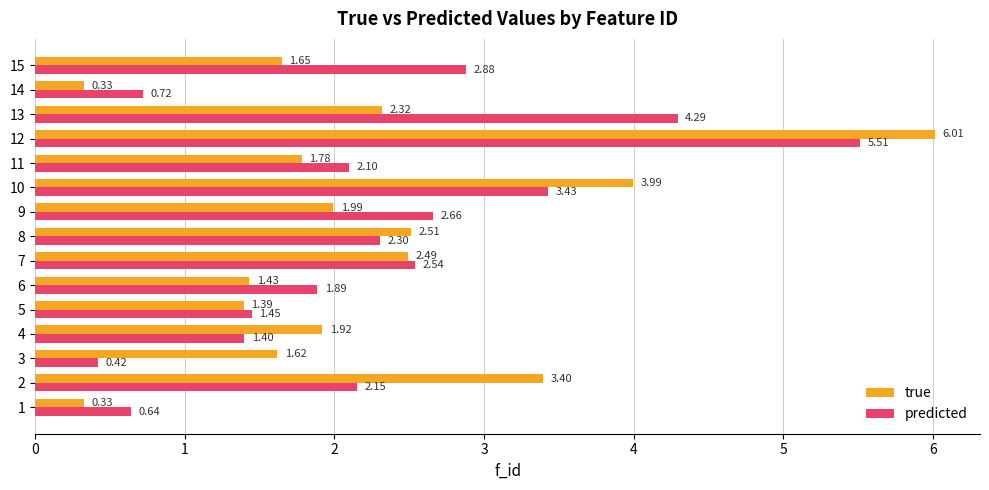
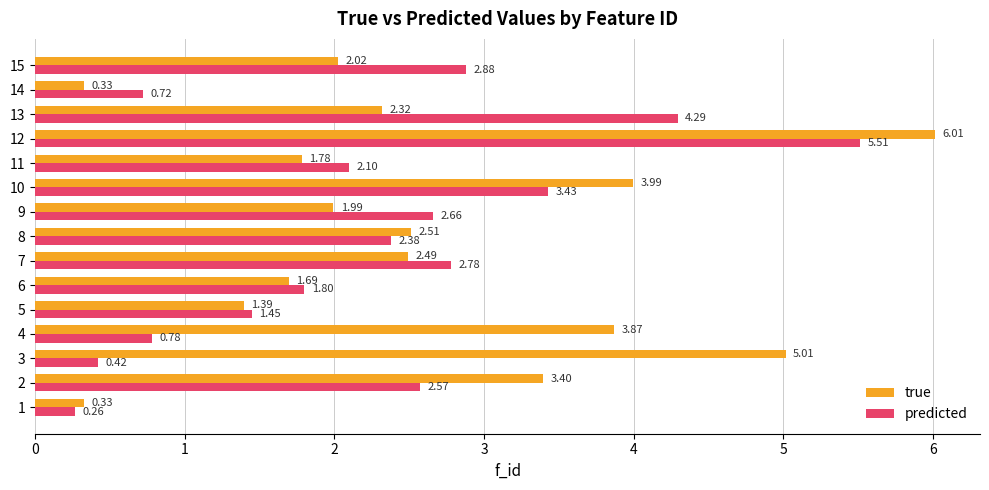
  {
    "true": {
-     "15": 1.65,
+     "15": 2.02,
      "14": 0.33,
      "13": 2.32,
      "12": 6.01,
      "11": 1.78,
      "10": 3.99,
      "9": 1.99,
      "8": 2.51,
      "7": 2.49,
-     "6": 1.43,
+     "6": 1.69,
      "5": 1.39,
-     "4": 1.92,
-     "3": 1.62,
+     "4": 3.87,
+     "3": 5.01,
      "2": 3.40,
      "1": 0.33
    },
    "predicted": {
      "15": 2.88,
      "14": 0.72,
      "13": 4.29,
      "12": 5.51,
      "11": 2.10,
      "10": 3.43,
      "9": 2.66,
-     "8": 2.30,
-     "7": 2.54,
-     "6": 1.89,
+     "8": 2.38,
+     "7": 2.78,
+     "6": 1.80,
      "5": 1.45,
-     "4": 1.40,
+     "4": 0.78,
      "3": 0.42,
-     "2": 2.15,
-     "1": 0.64
+     "2": 2.57,
+     "1": 0.26
    }
  }
